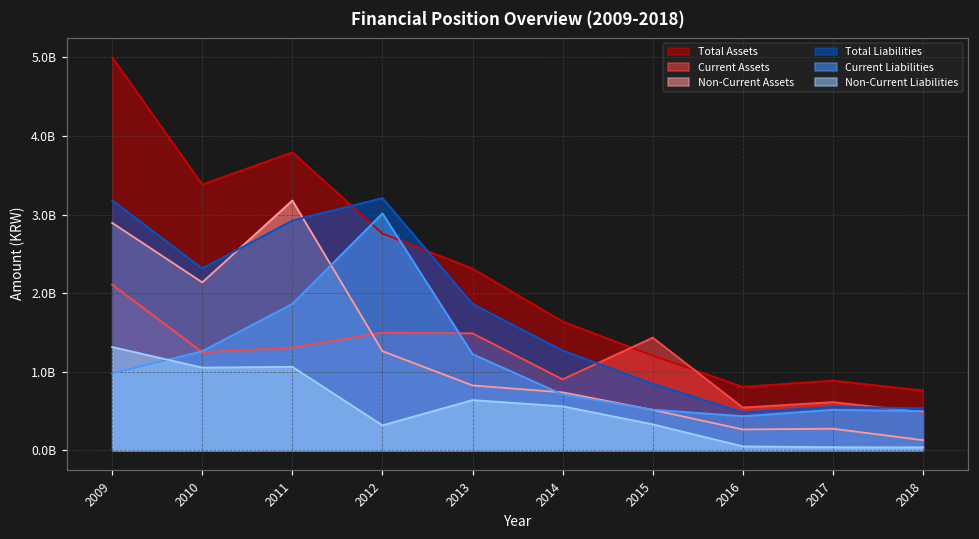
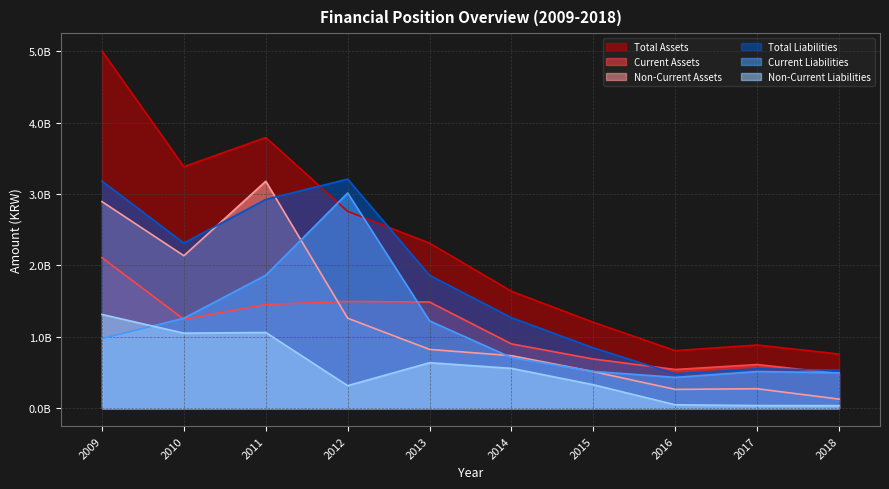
  {
    "Total Assets": {
      "2009": 5000000000,
      "2010": 3400000000,
      "2011": 3800000000,
      "2012": 2800000000,
      "2013": 2300000000,
      "2014": 1600000000,
      "2015": 1200000000,
      "2016": 800000000,
      "2017": 900000000,
      "2018": 800000000
    },
    "Current Assets": {
      "2009": 2100000000,
-     "2011": 1300000000,
+     "2011": 1500000000,
      "2012": 1500000000,
      "2013": 1500000000,
      "2014": 900000000,
-     "2015": 1400000000,
+     "2015": 700000000,
      "2016": 500000000,
      "2017": 600000000
    },
    "Non-Current Assets": {
      "2009": 2900000000,
      "2010": 2100000000,
      "2011": 3200000000,
      "2012": 1300000000,
      "2013": 800000000,
      "2016": 300000000,
      "2017": 300000000,
      "2018": 100000000
    },
    "Total Liabilities": {
      "2009": 3200000000,
      "2010": 2300000000,
      "2011": 2900000000,
      "2012": 3200000000,
      "2013": 1900000000,
      "2014": 1300000000,
      "2015": 800000000,
      "2016": 500000000,
      "2017": 600000000,
      "2018": 500000000
    },
    "Current Liabilities": {
      "2009": 1000000000,
      "2011": 1900000000,
      "2012": 3000000000,
      "2013": 1200000000,
      "2016": 400000000,
      "2017": 500000000
    },
    "Non-Current Liabilities": {
      "2009": 1300000000,
      "2010": 1100000000,
      "2011": 1100000000,
      "2012": 300000000,
      "2013": 600000000,
      "2014": 600000000,
      "2015": 300000000,
      "2016": 0,
      "2017": 0,
      "2018": 0
    }
  }
